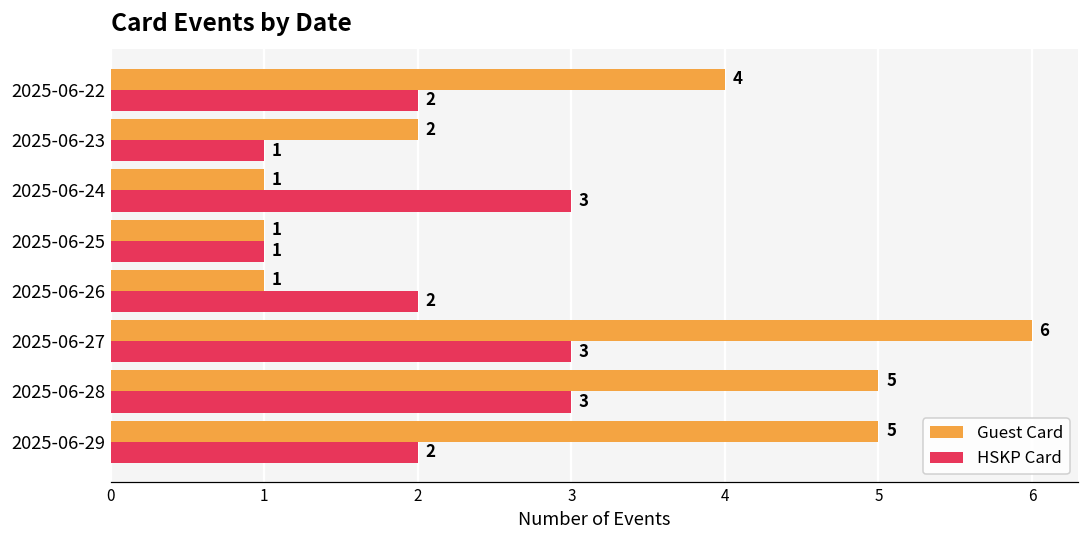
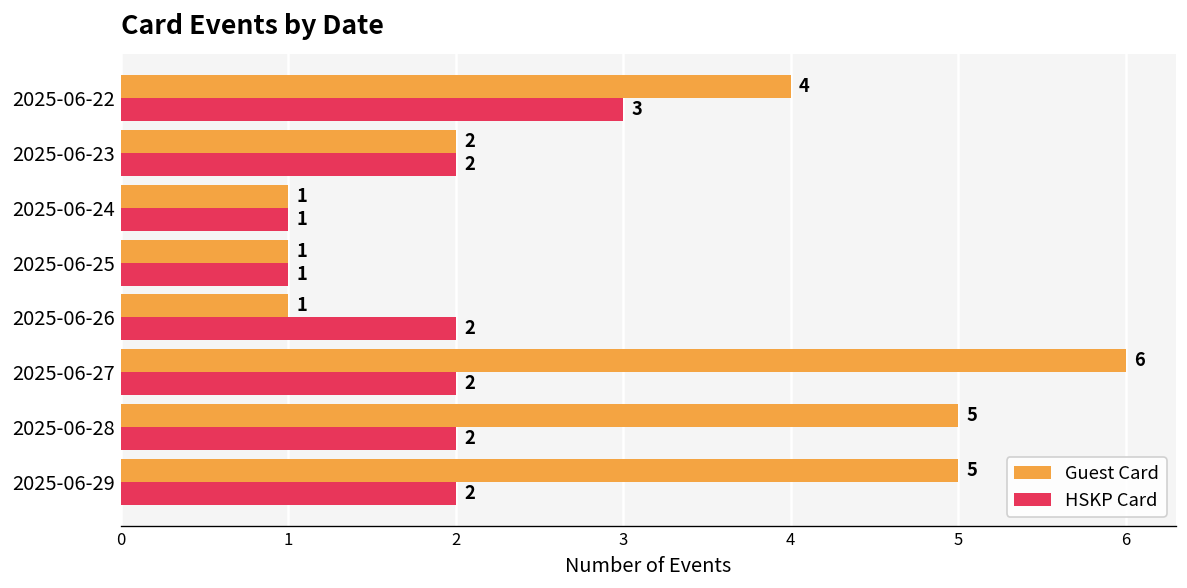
  {
    "Guest Card": {
      "2025-06-22": 4,
      "2025-06-23": 2,
      "2025-06-24": 1,
      "2025-06-25": 1,
      "2025-06-26": 1,
      "2025-06-27": 6,
      "2025-06-28": 5,
      "2025-06-29": 5
    },
    "HSKP Card": {
-     "2025-06-22": 2,
-     "2025-06-23": 1,
-     "2025-06-24": 3,
+     "2025-06-22": 3,
+     "2025-06-23": 2,
+     "2025-06-24": 1,
      "2025-06-25": 1,
      "2025-06-26": 2,
-     "2025-06-27": 3,
-     "2025-06-28": 3,
+     "2025-06-27": 2,
+     "2025-06-28": 2,
      "2025-06-29": 2
    }
  }
